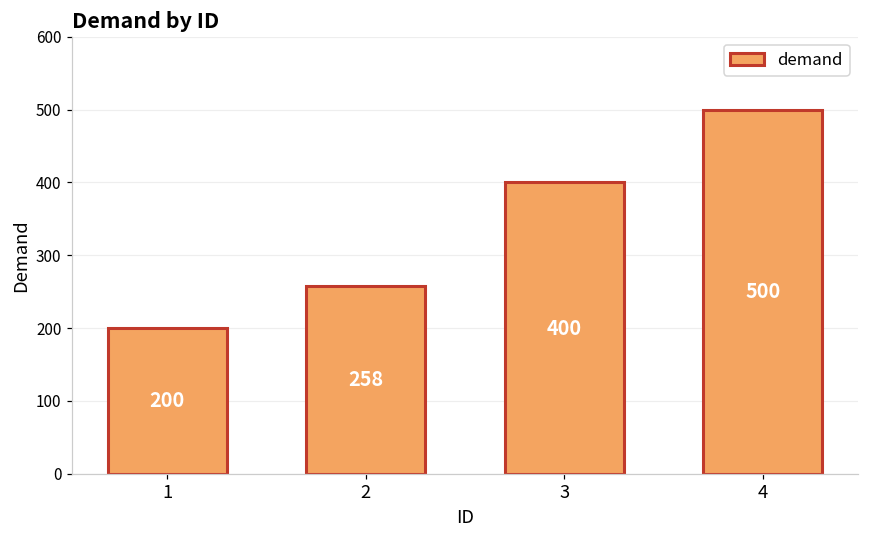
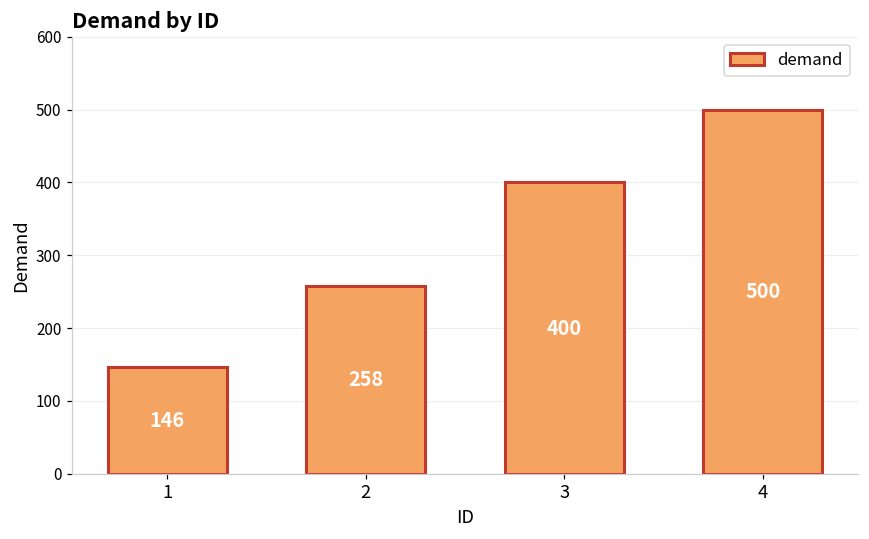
  {
-   "1": 200,
+   "1": 146,
    "2": 258,
    "3": 400,
    "4": 500
  }
